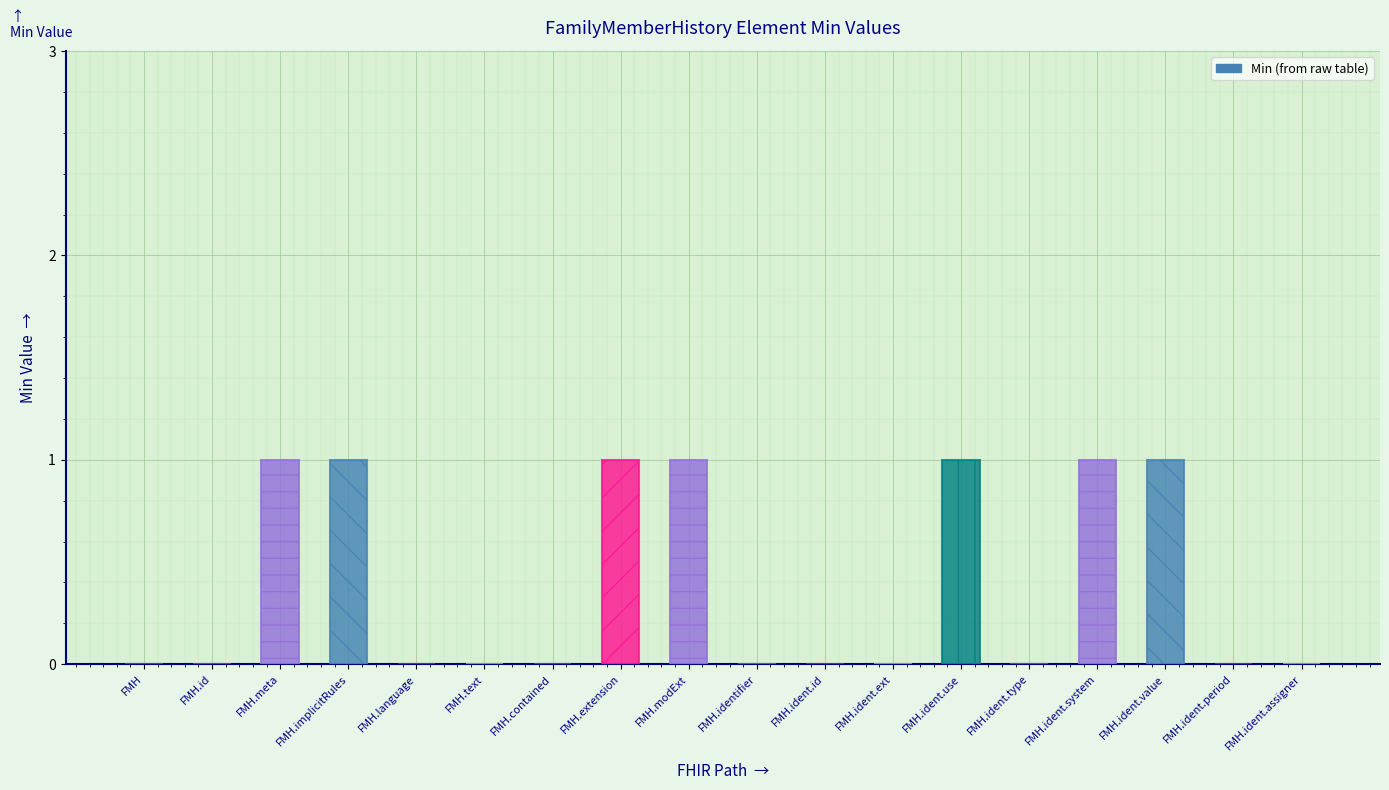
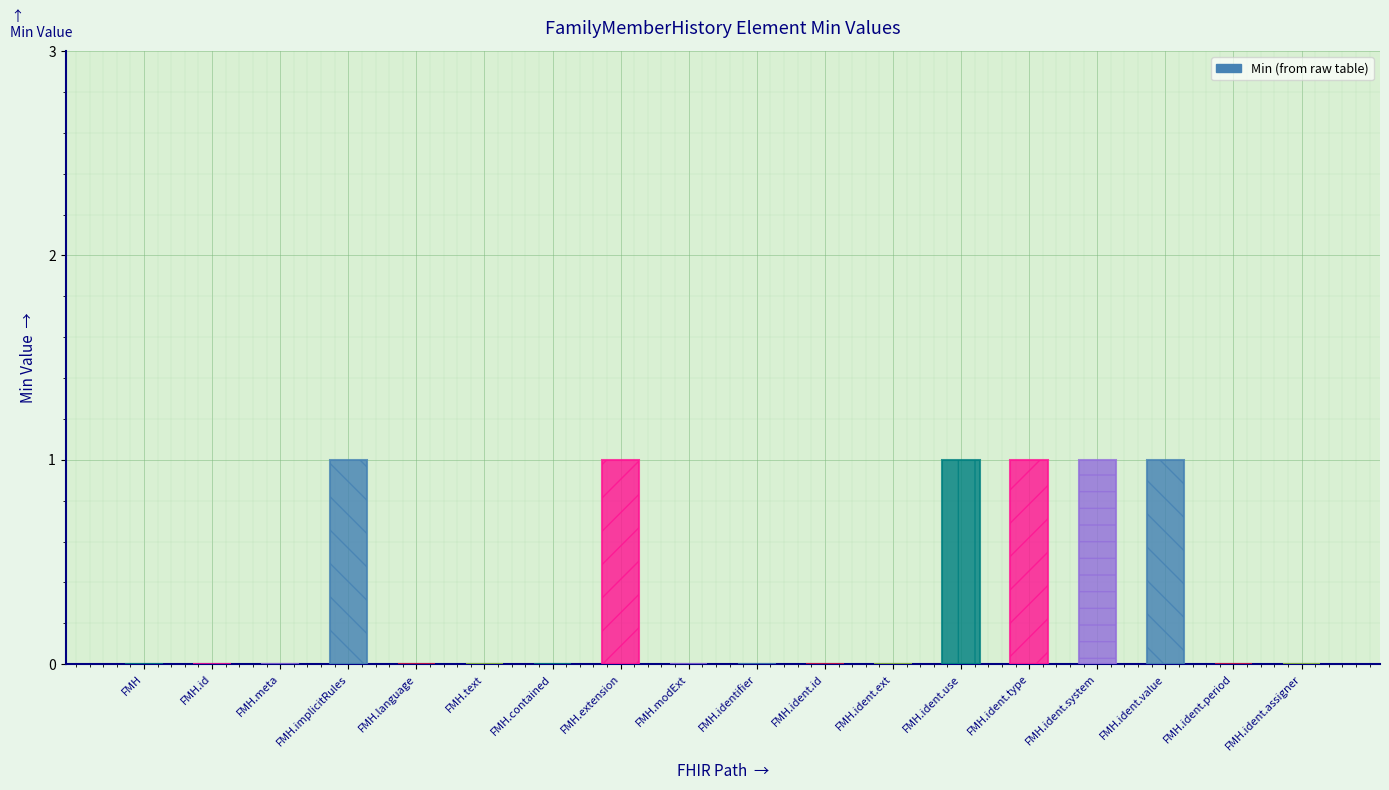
  {
    "FMH": 0,
    "FMH.id": 0,
-   "FMH.meta": 1,
+   "FMH.meta": 0,
    "FMH.implicitRules": 1,
    "FMH.language": 0,
    "FMH.text": 0,
    "FMH.contained": 0,
    "FMH.extension": 1,
-   "FMH.modExt": 1,
+   "FMH.modExt": 0,
    "FMH.identifier": 0,
    "FMH.ident.id": 0,
    "FMH.ident.ext": 0,
    "FMH.ident.use": 1,
-   "FMH.ident.type": 0,
+   "FMH.ident.type": 1,
    "FMH.ident.system": 1,
    "FMH.ident.value": 1,
    "FMH.ident.period": 0,
    "FMH.ident.assigner": 0
  }
